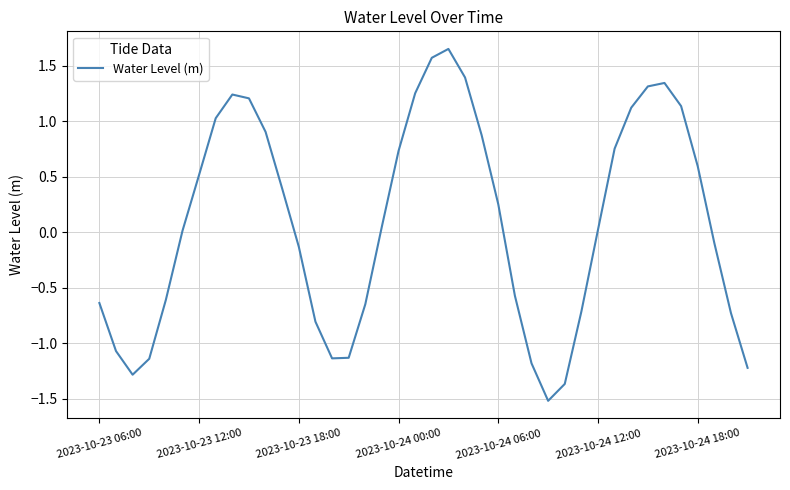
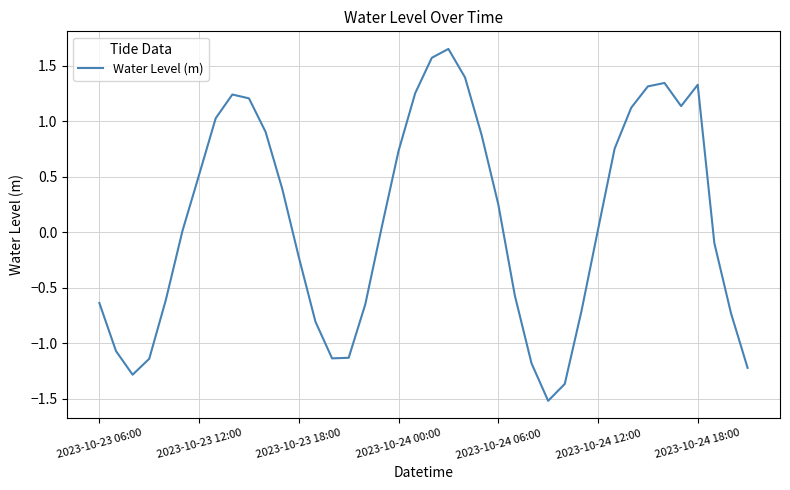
  {
    "2023-10-23 06:00": -0.64,
    "2023-10-23 12:00": 0.52,
-   "2023-10-23 18:00": -0.13,
+   "2023-10-23 18:00": -0.22,
    "2023-10-24 00:00": 0.73,
    "2023-10-24 06:00": 0.25,
    "2023-10-24 12:00": 0.02,
-   "2023-10-24 18:00": 0.60
+   "2023-10-24 18:00": 1.33
  }
